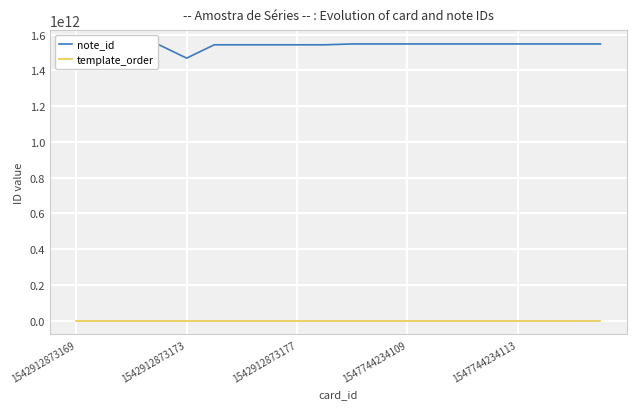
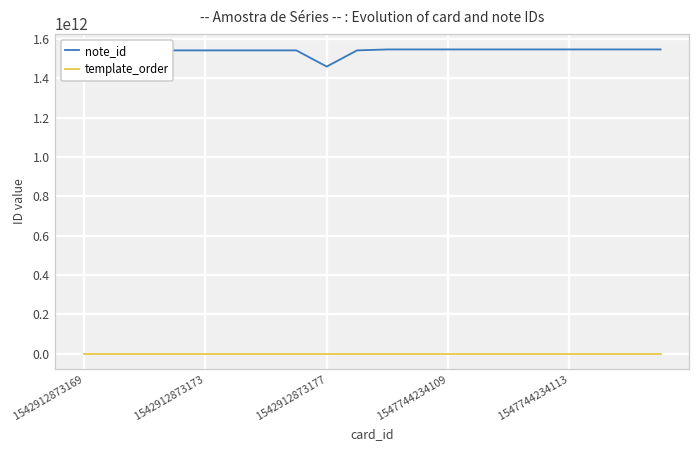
  {
    "note_id": {
-     "1542912873173": 1470000000000,
-     "1542912873177": 1540000000000,
+     "1542912873173": 1540000000000,
+     "1542912873177": 1460000000000,
      "1547744234109": 1550000000000,
      "1547744234113": 1550000000000
    },
    "template_order": {
      "1542912873169": 0,
      "1542912873173": 0,
      "1542912873177": 0,
      "1547744234109": 0,
      "1547744234113": 0
    }
  }
